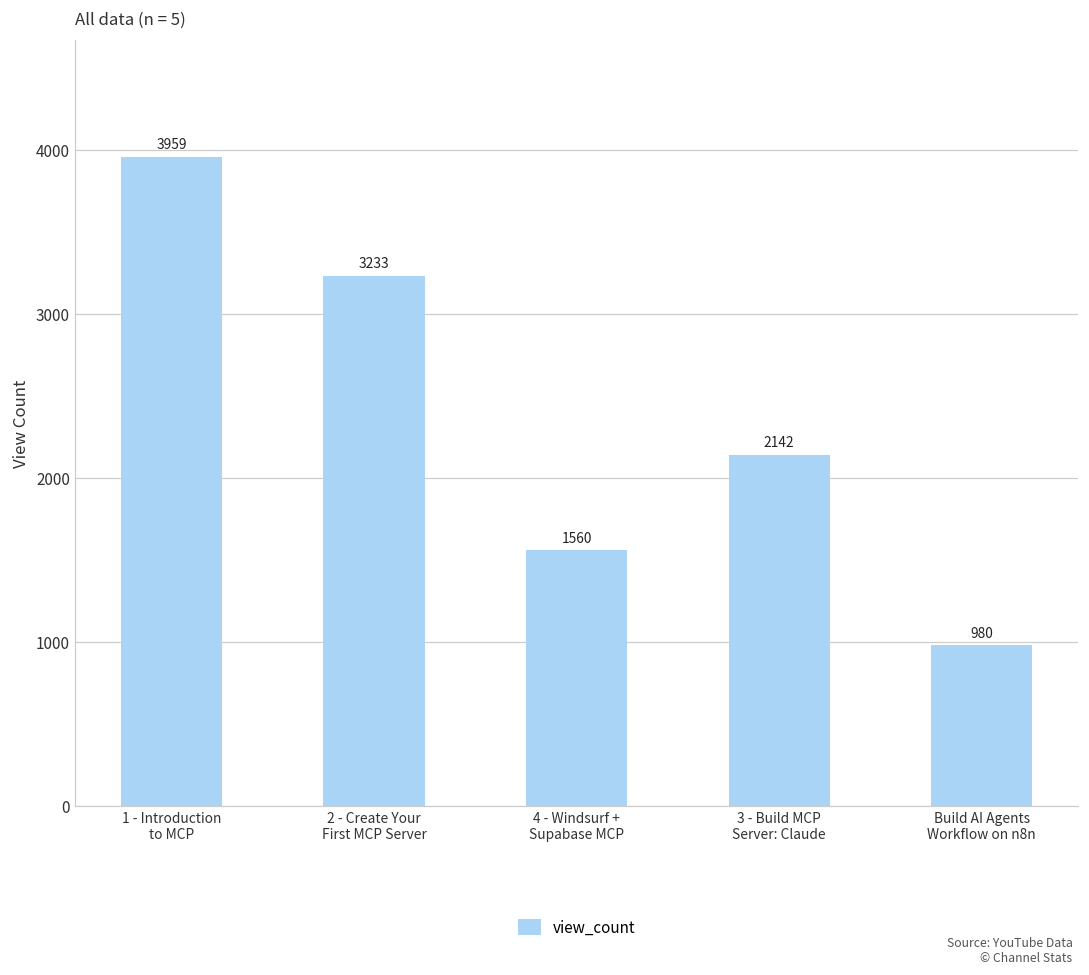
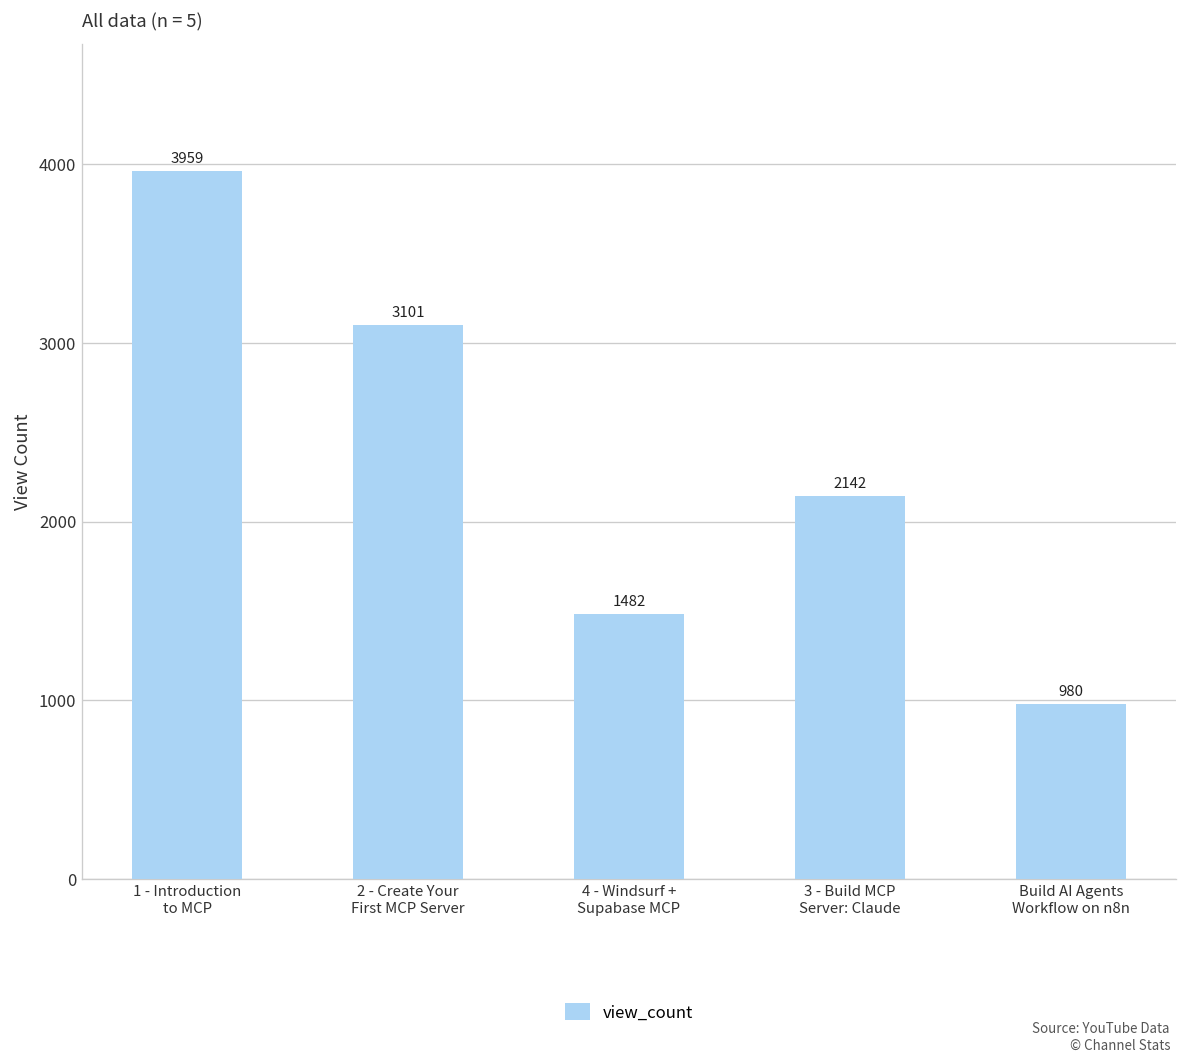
  {
    "1 - Introduction to MCP": 3959,
-   "2 - Create Your First MCP Server": 3233,
-   "4 - Windsurf + Supabase MCP": 1560,
+   "2 - Create Your First MCP Server": 3101,
+   "4 - Windsurf + Supabase MCP": 1482,
    "3 - Build MCP Server: Claude": 2142,
    "Build AI Agents Workflow on n8n": 980
  }
